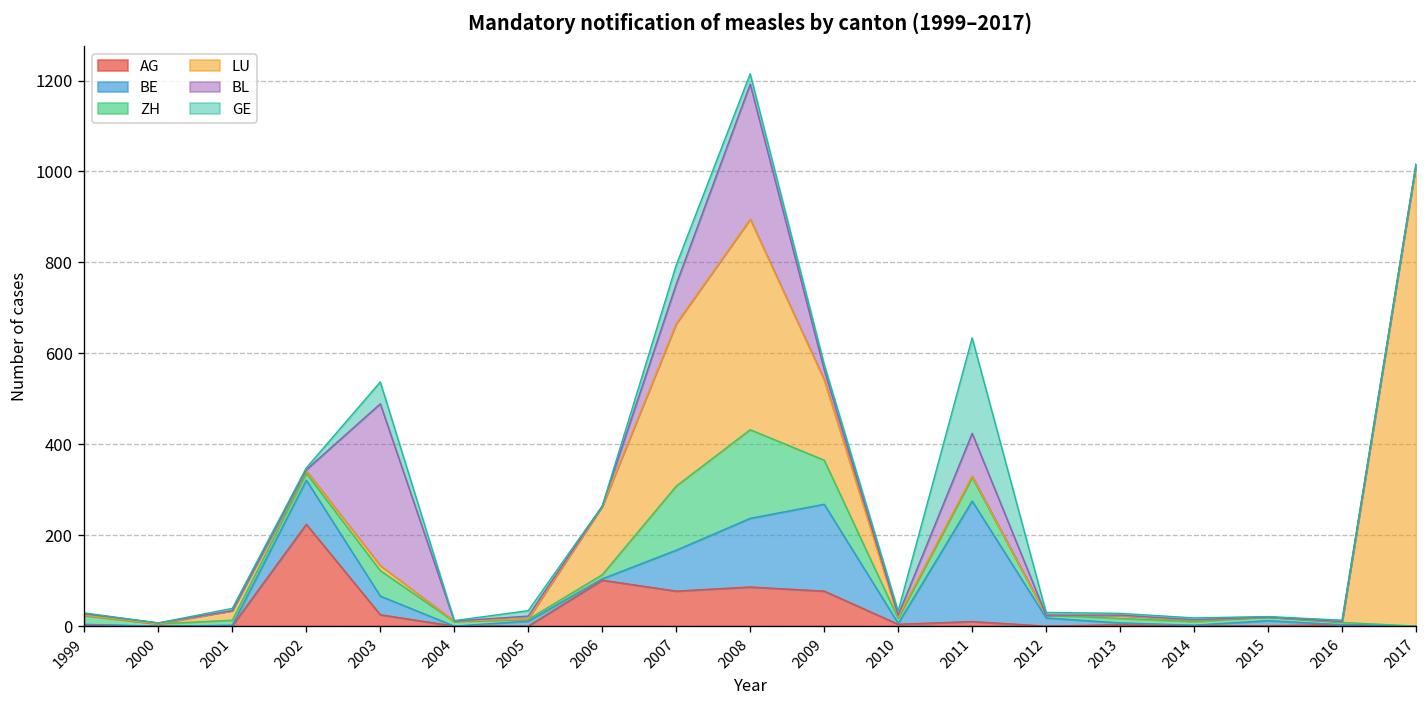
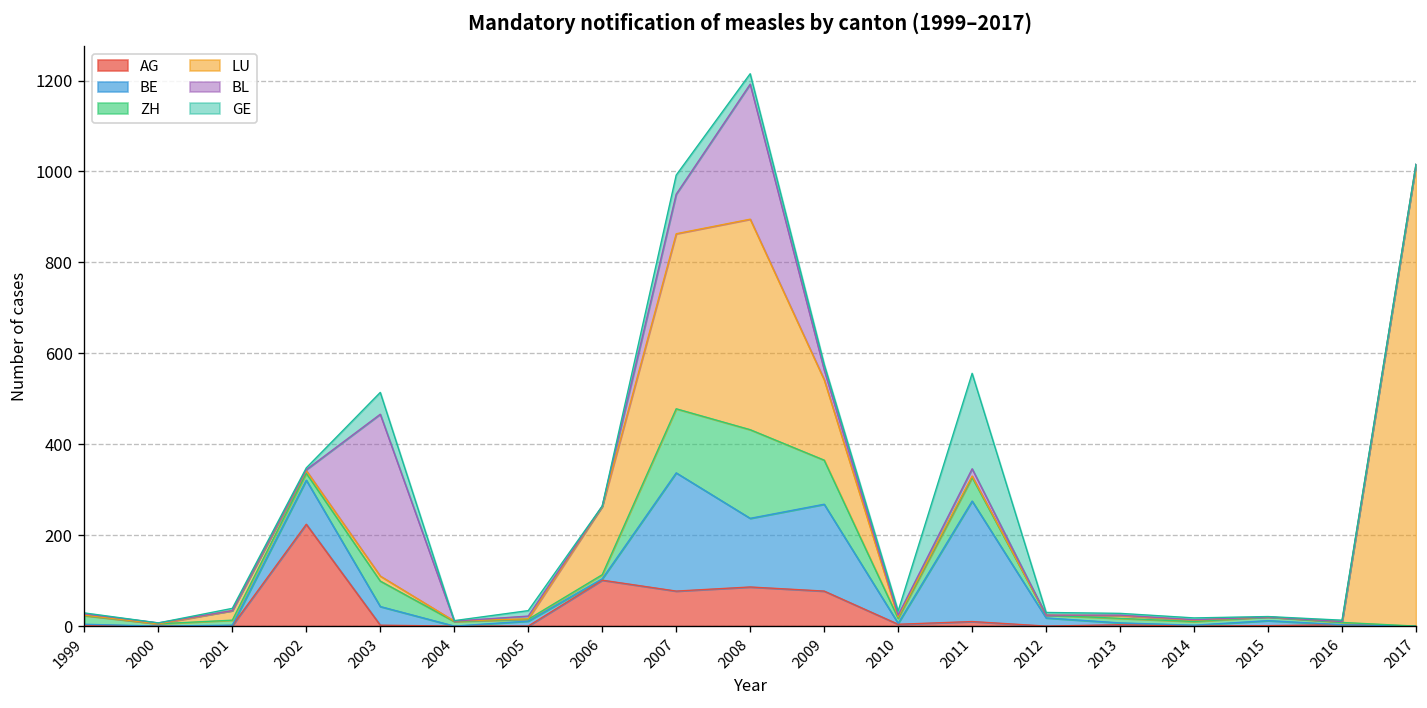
  {
    "AG": {
      "2002": 220,
-     "2003": 30,
+     "2003": 0,
      "2005": 0,
      "2007": 80,
      "2008": 90,
      "2009": 80,
      "2011": 10,
      "2012": 0,
      "2015": 0
    },
    "BE": {
      "2002": 100,
      "2003": 40,
-     "2007": 90,
+     "2007": 260,
      "2008": 150,
      "2009": 190,
      "2011": 270,
      "2015": 10
    },
    "LU": {
      "2003": 10,
-     "2007": 360,
+     "2007": 390,
      "2008": 460,
      "2009": 180
    },
    "BL": {
      "2003": 360,
      "2007": 90,
      "2008": 300,
      "2009": 20,
-     "2011": 90
+     "2011": 20
    }
  }
